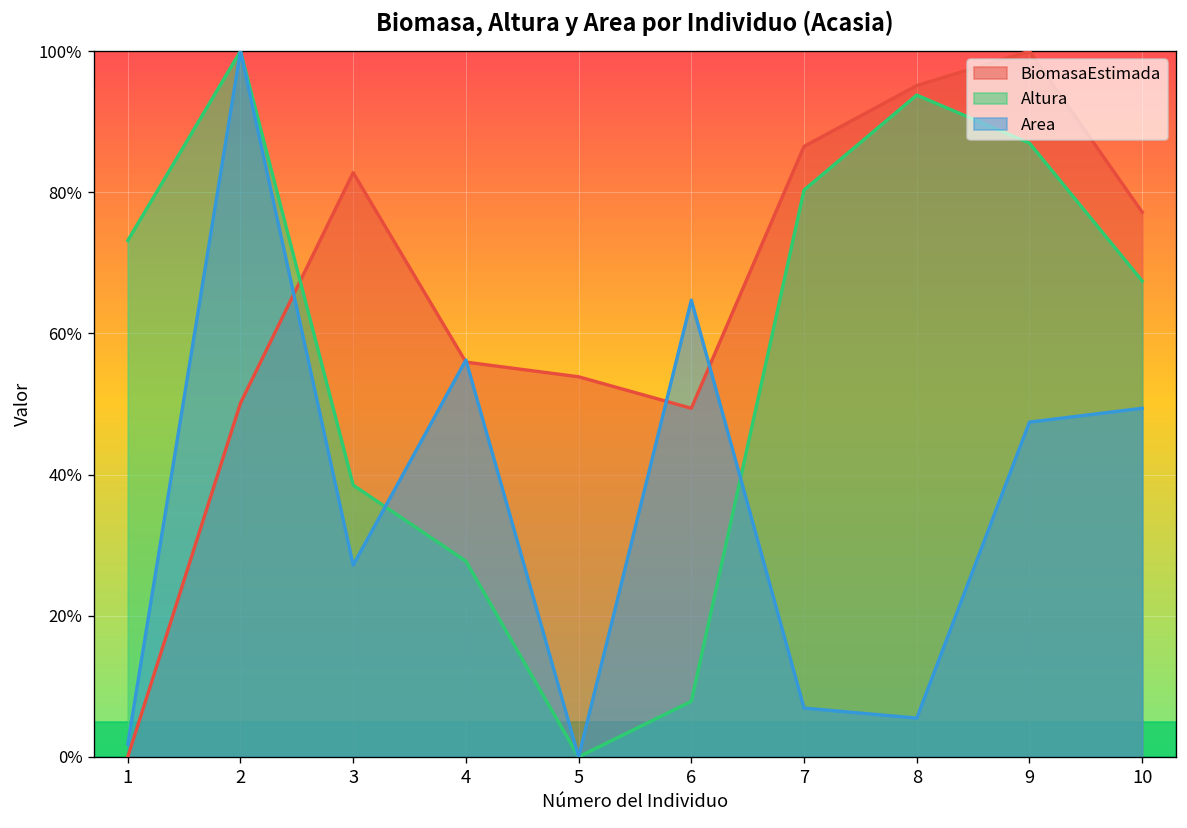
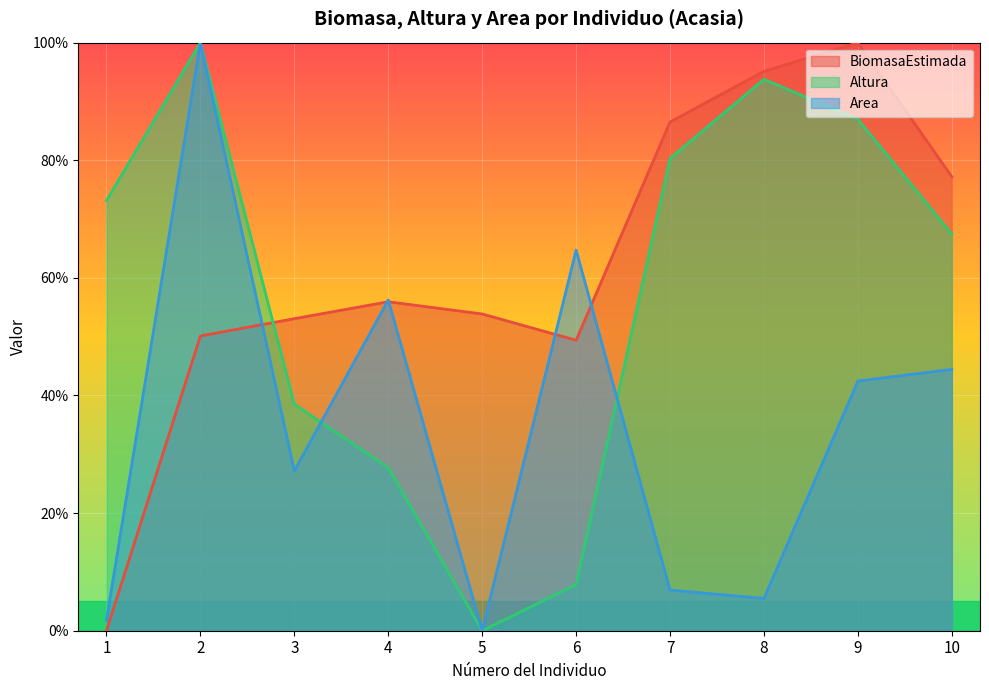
  {
    "BiomasaEstimada": {
      "2": "50%",
-     "3": "83%",
+     "3": "53%",
      "5": "54%",
      "6": "49%",
      "7": "87%",
      "8": "95%",
      "9": "100%",
      "10": "77%"
    },
    "Altura": {
      "1": "73%",
      "3": "39%",
      "4": "28%",
      "6": "8%",
      "7": "80%",
      "8": "94%",
      "9": "87%",
      "10": "67%"
    },
    "Area": {
      "3": "27%",
      "6": "65%",
      "7": "7%",
      "8": "5%",
-     "9": "47%",
-     "10": "49%"
+     "9": "42%",
+     "10": "44%"
    }
  }
